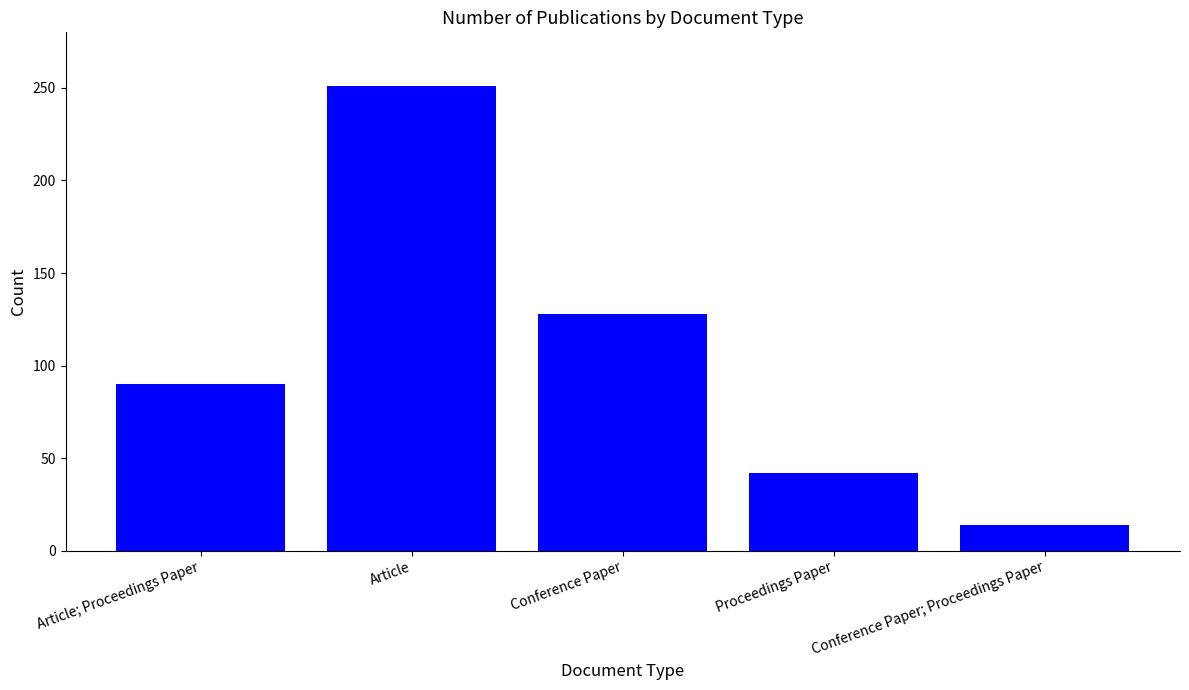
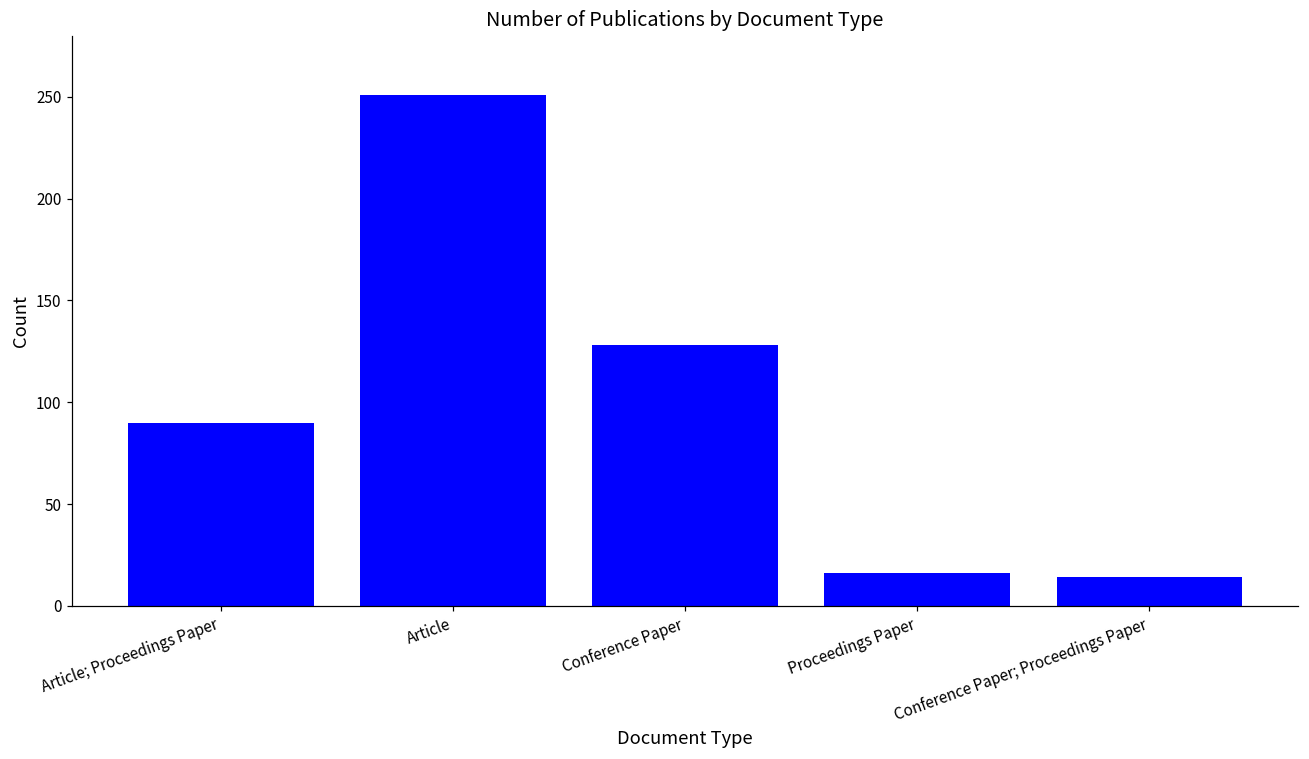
  {
    "Article; Proceedings Paper": 90,
    "Article": 251,
    "Conference Paper": 128,
-   "Proceedings Paper": 42,
+   "Proceedings Paper": 16,
    "Conference Paper; Proceedings Paper": 14
  }
